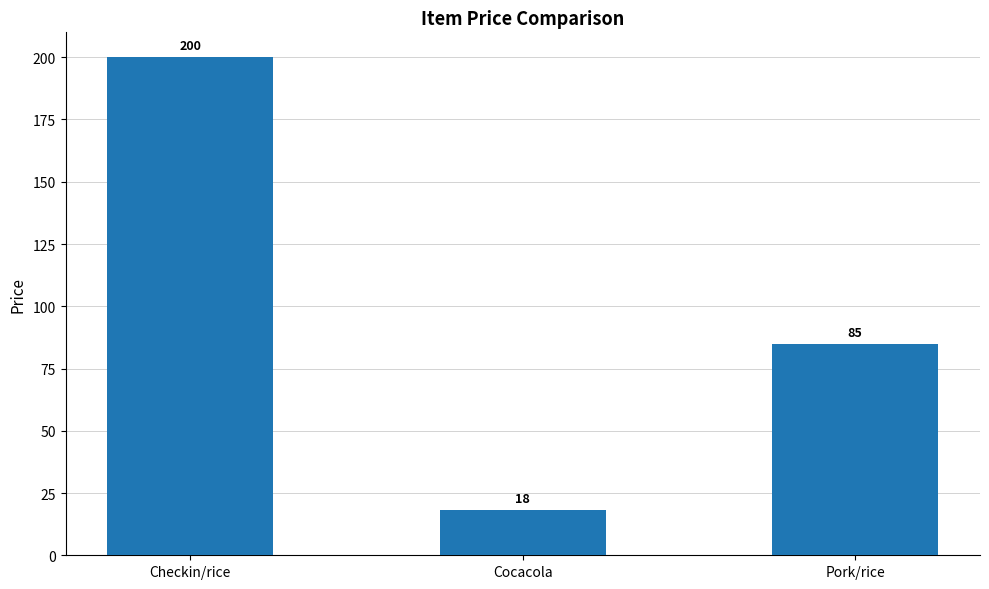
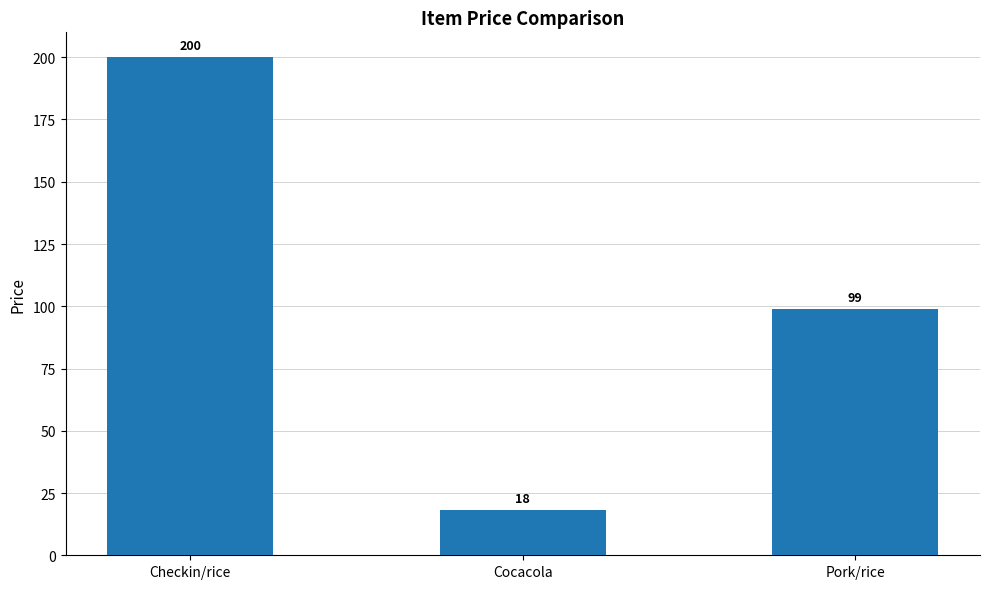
  {
    "Checkin/rice": 200,
    "Cocacola": 18,
-   "Pork/rice": 85
+   "Pork/rice": 99
  }
